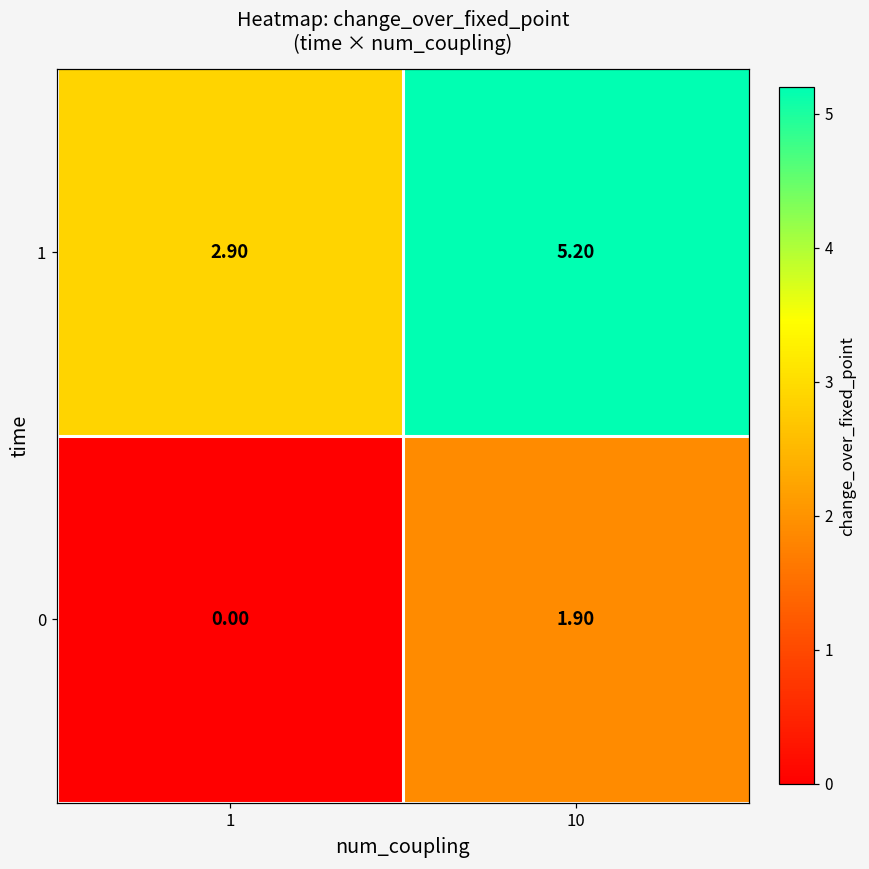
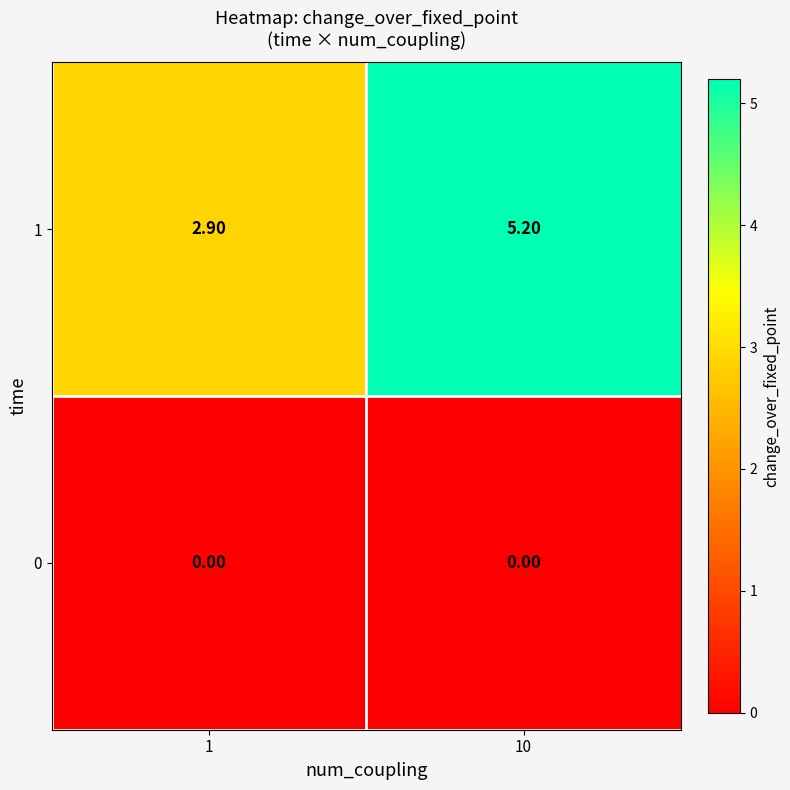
  {
    "1": {
      "1": 2.90,
      "10": 5.20
    },
    "0": {
      "1": 0.00,
-     "10": 1.90
+     "10": 0.00
    }
  }
